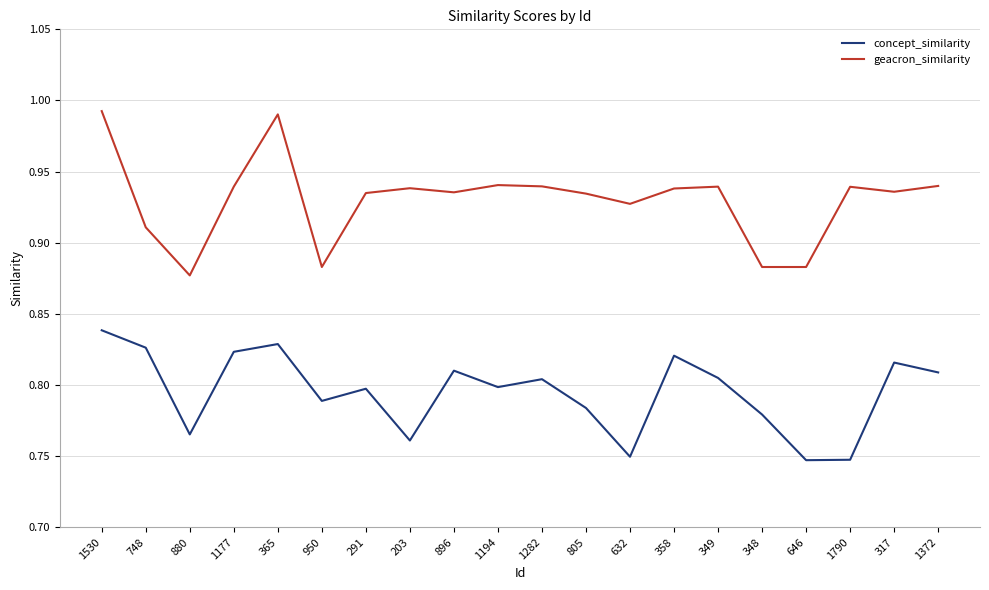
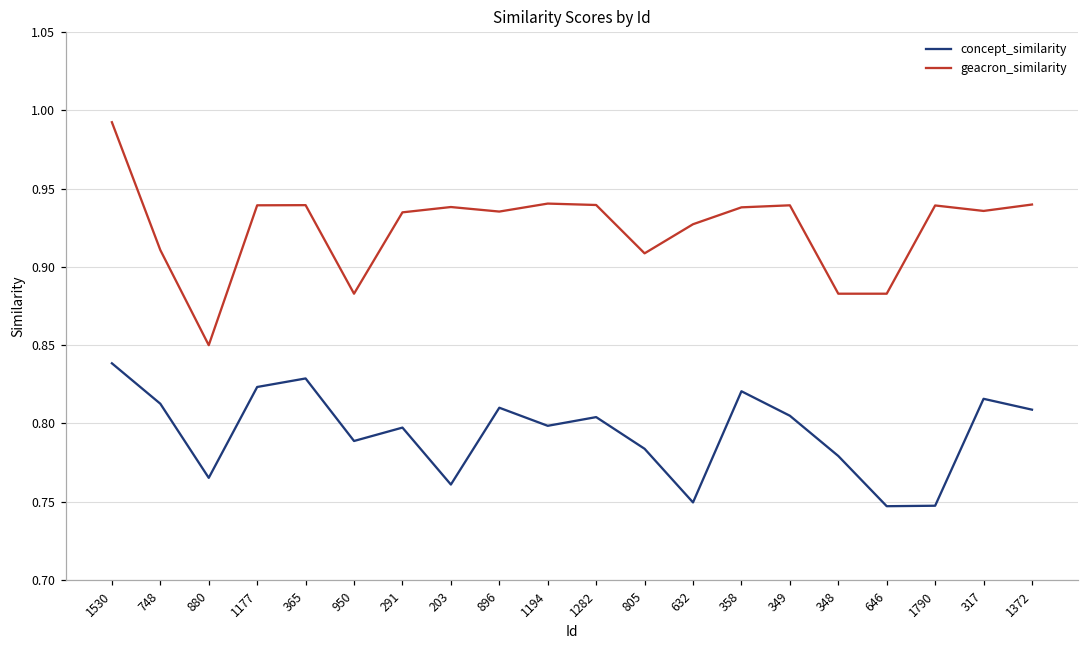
  {
    "concept_similarity": {
      "1530": 0.838,
-     "748": 0.826,
+     "748": 0.813,
      "880": 0.765,
      "1177": 0.823,
      "365": 0.829,
      "950": 0.789,
      "291": 0.797,
      "203": 0.761,
      "896": 0.810,
      "1194": 0.798,
      "1282": 0.804,
      "805": 0.784,
      "632": 0.750,
      "358": 0.821,
      "349": 0.805,
      "348": 0.779,
      "646": 0.747,
      "1790": 0.747,
      "317": 0.816,
      "1372": 0.809
    },
    "geacron_similarity": {
      "1530": 0.993,
      "748": 0.911,
-     "880": 0.877,
+     "880": 0.850,
      "1177": 0.939,
-     "365": 0.990,
+     "365": 0.940,
      "950": 0.883,
      "291": 0.935,
      "203": 0.938,
      "896": 0.935,
      "1194": 0.941,
      "1282": 0.940,
-     "805": 0.935,
+     "805": 0.909,
      "632": 0.927,
      "358": 0.938,
      "349": 0.939,
      "348": 0.883,
      "646": 0.883,
      "1790": 0.939,
      "317": 0.936,
      "1372": 0.940
    }
  }
